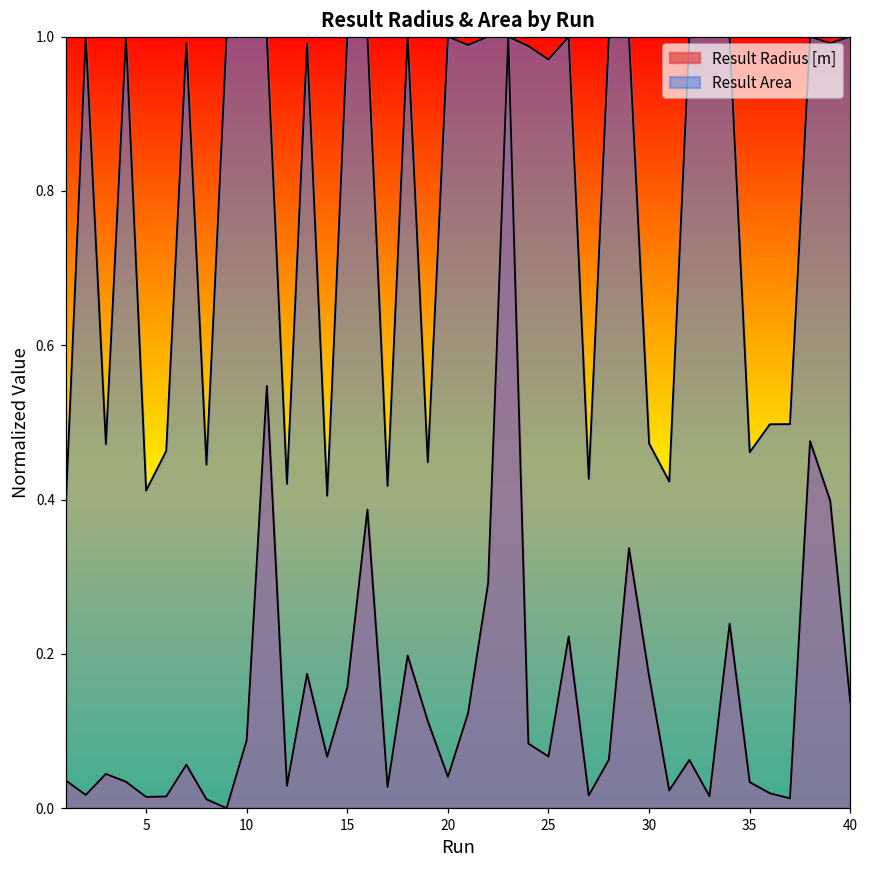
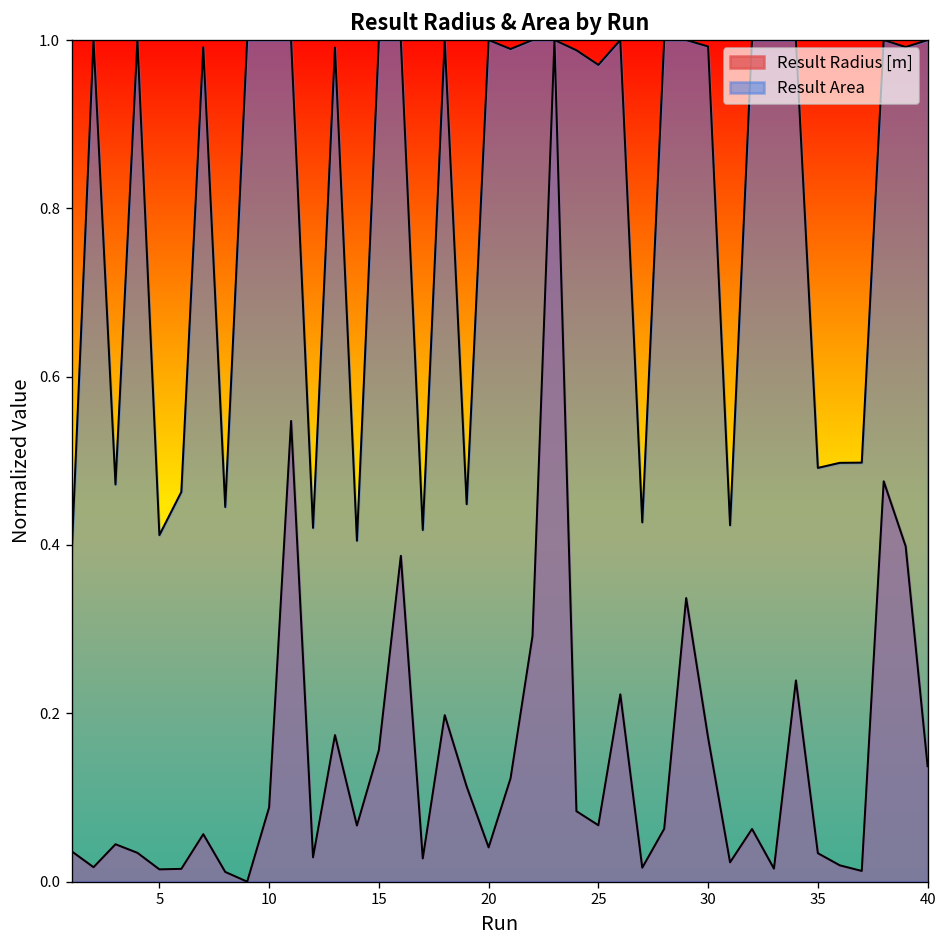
  {
    "Result Radius [m]": {
      "5": 0.01,
      "10": 0.09,
      "15": 0.16,
      "20": 0.04,
      "25": 0.07,
      "30": 0.17,
      "35": 0.03,
      "40": 0.14
    },
    "Result Area": {
      "5": 0.41,
      "10": 1.00,
      "15": 1.00,
      "20": 1.00,
      "25": 0.97,
-     "30": 0.47,
-     "35": 0.46,
+     "30": 0.99,
+     "35": 0.49,
      "40": 1.00
    }
  }
